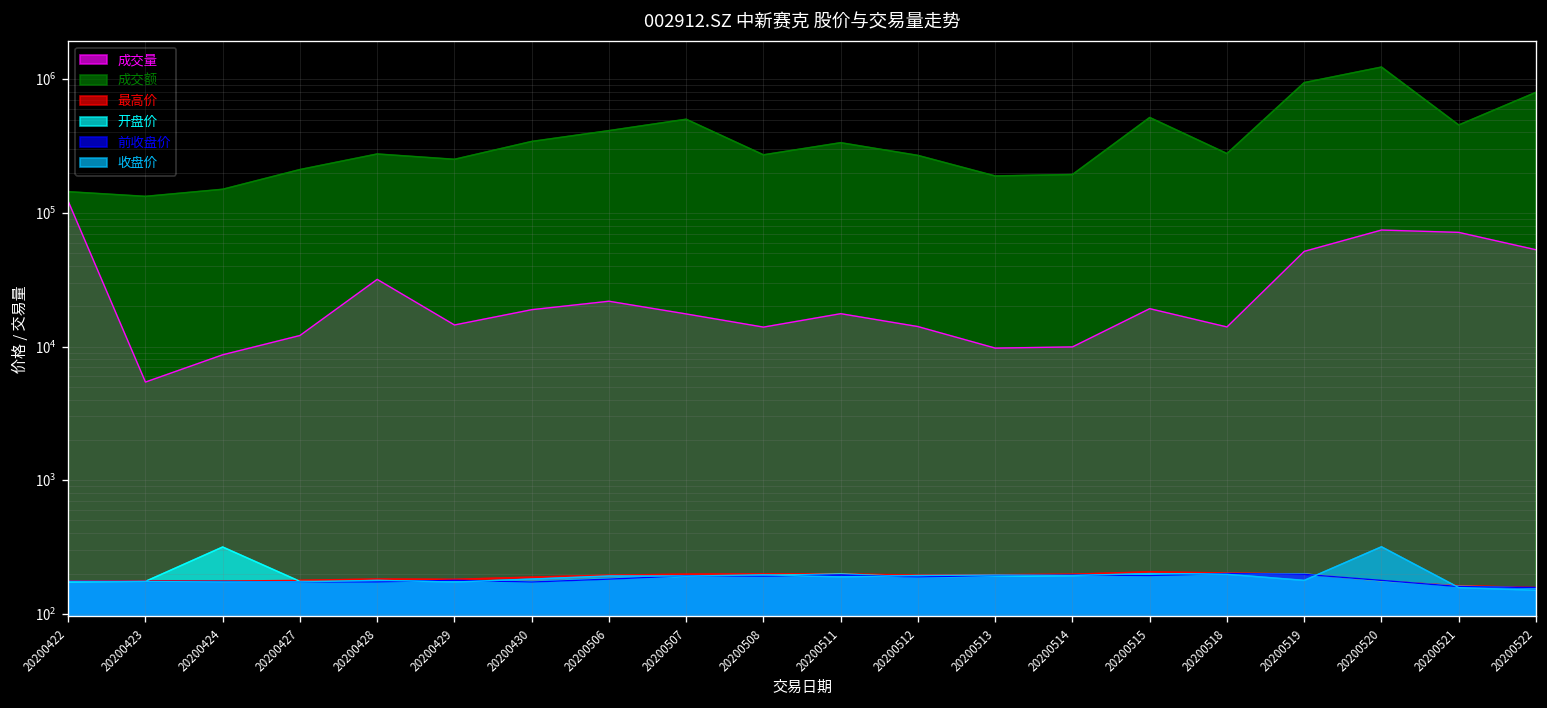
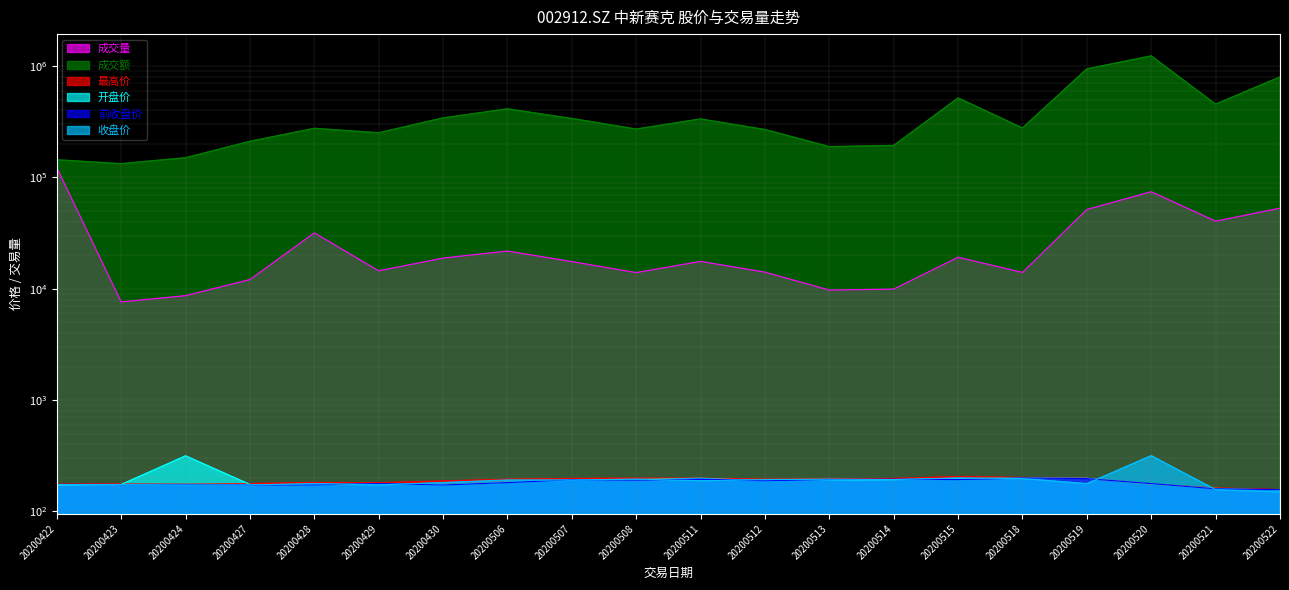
  {
    "成交量": {
      "20200422": 120000,
-     "20200423": 5000,
+     "20200423": 8000,
      "20200424": 9000,
      "20200427": 12000,
      "20200428": 32000,
      "20200429": 14000,
      "20200430": 19000,
      "20200506": 22000,
      "20200507": 18000,
      "20200508": 14000,
      "20200511": 18000,
      "20200512": 14000,
      "20200513": 10000,
      "20200514": 10000,
      "20200515": 19000,
      "20200518": 14000,
      "20200519": 50000,
      "20200520": 70000,
-     "20200521": 70000,
+     "20200521": 40000,
      "20200522": 50000
    },
    "成交额": {
      "20200422": 140000,
      "20200423": 130000,
      "20200424": 150000,
      "20200427": 210000,
      "20200428": 280000,
      "20200429": 250000,
      "20200430": 340000,
      "20200506": 410000,
-     "20200507": 500000,
+     "20200507": 340000,
      "20200508": 270000,
      "20200511": 340000,
      "20200512": 270000,
      "20200513": 190000,
      "20200514": 190000,
      "20200515": 500000,
      "20200518": 280000,
      "20200519": 900000,
      "20200520": 1200000,
      "20200521": 450000,
      "20200522": 800000
    },
    "开盘价": {
      "20200424": 320
    },
    "收盘价": {
      "20200519": 180,
      "20200520": 320
    }
  }
